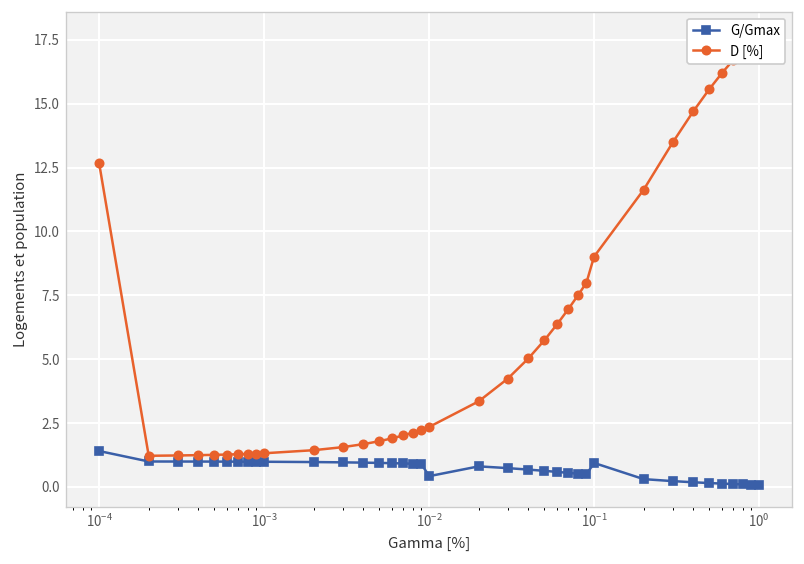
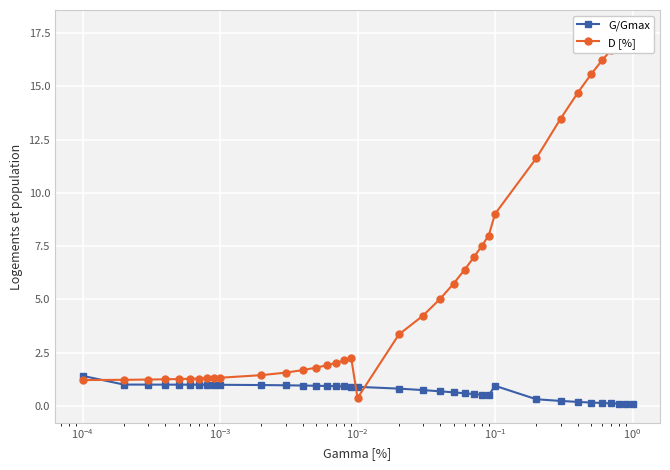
  {
    "G/Gmax": {
      "10^-4": 1.4,
      "10^-3": 1.0,
-     "10^-2": 0.4,
+     "10^-2": 0.9,
      "10^-1": 0.9,
      "10^0": 0.1
    },
    "D [%]": {
-     "10^-4": 12.7,
+     "10^-4": 1.2,
      "10^-3": 1.3,
-     "10^-2": 2.3,
+     "10^-2": 0.4,
      "10^-1": 9.0
    }
  }
